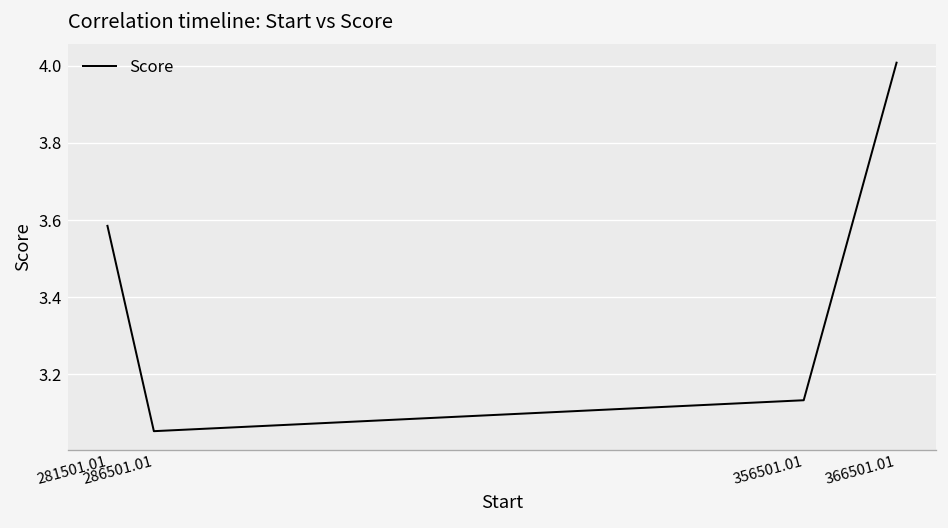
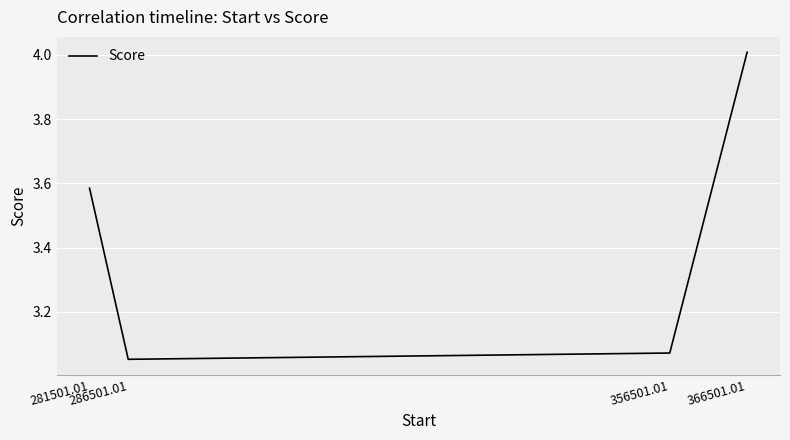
  {
    "281501.01": 3.58,
    "286501.01": 3.05,
-   "356501.01": 3.13,
+   "356501.01": 3.07,
    "366501.01": 4.01
  }
